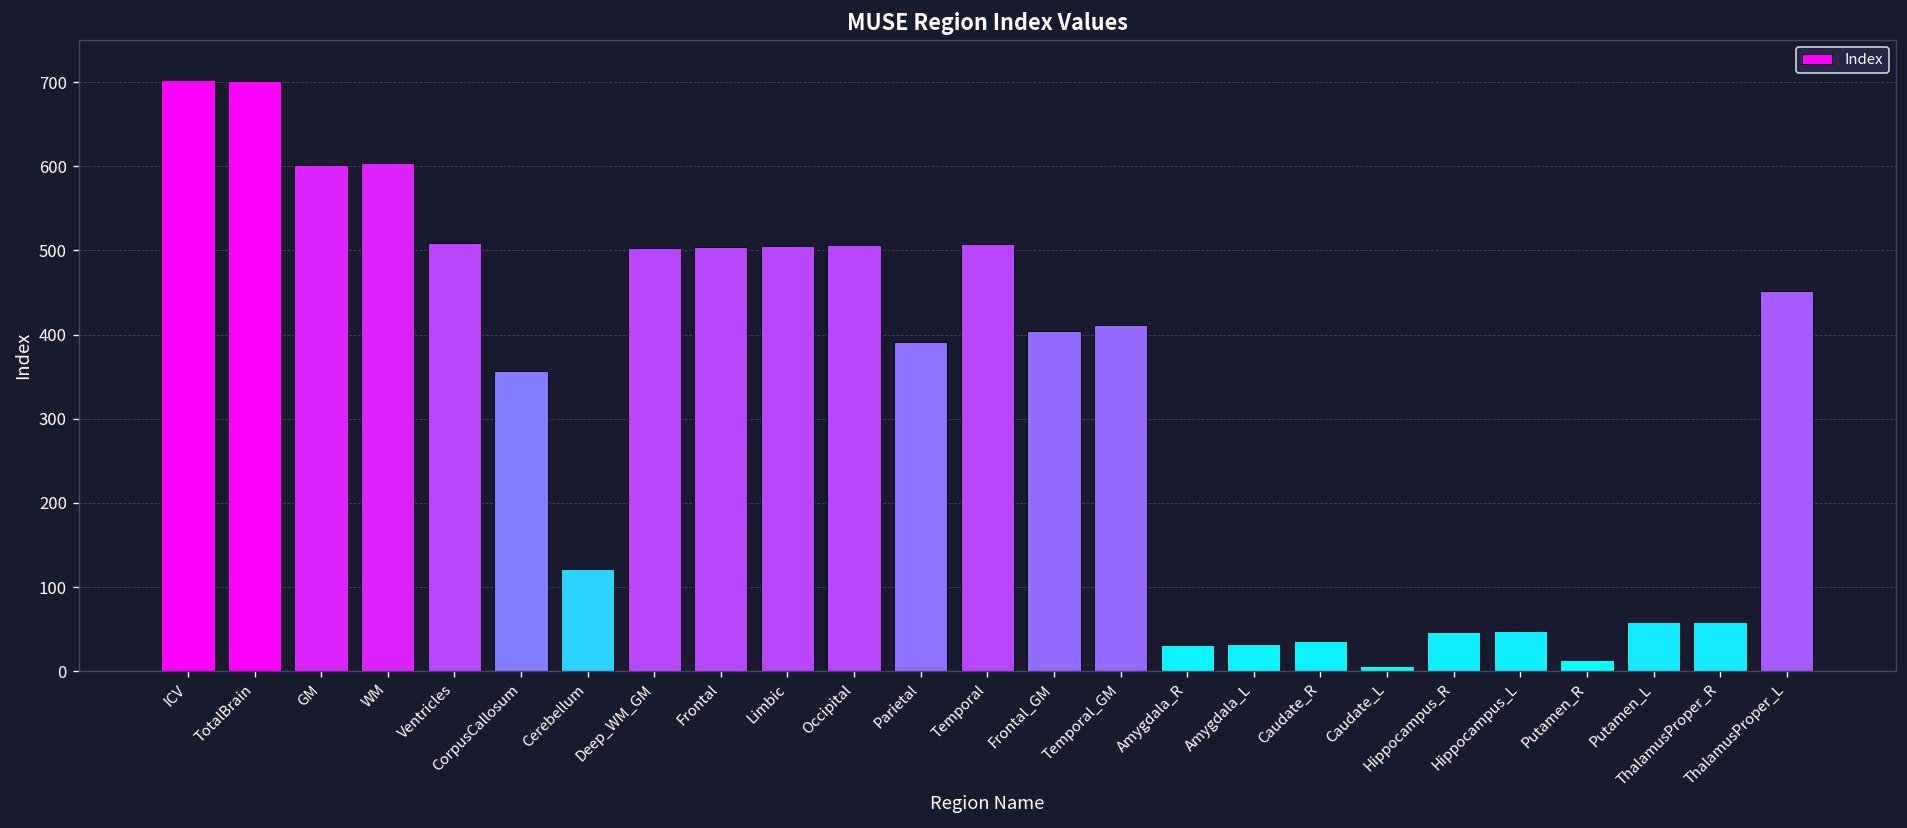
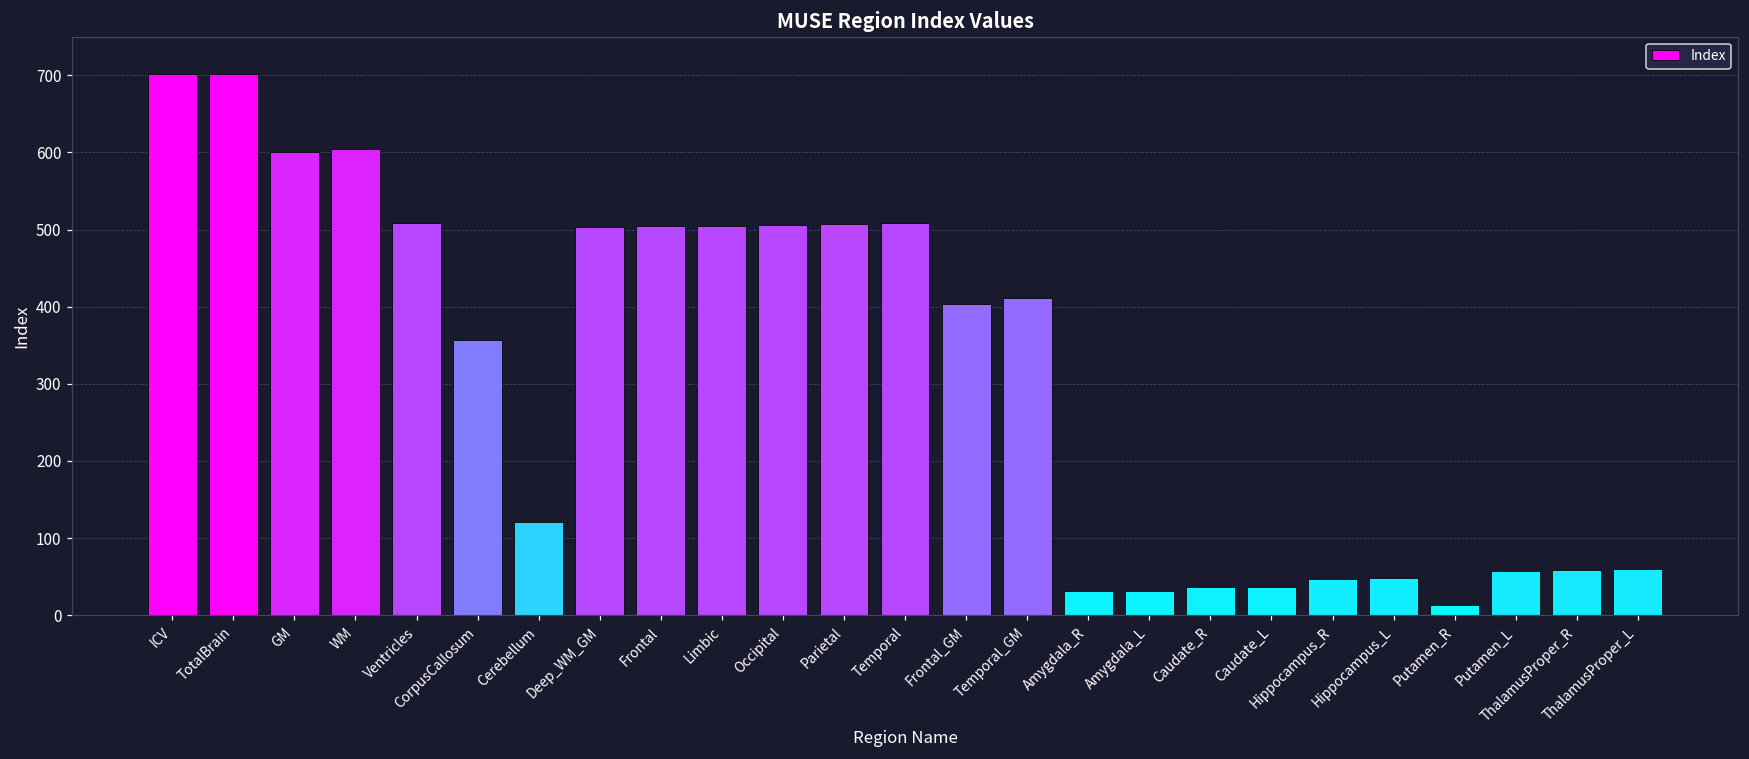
  {
    "ICV": 700,
    "TotalBrain": 700,
    "GM": 600,
    "WM": 600,
    "Ventricles": 510,
    "CorpusCallosum": 360,
    "Cerebellum": 120,
    "Deep_WM_GM": 500,
    "Frontal": 500,
    "Limbic": 510,
    "Occipital": 510,
-   "Parietal": 390,
+   "Parietal": 510,
    "Temporal": 510,
    "Frontal_GM": 400,
    "Temporal_GM": 410,
    "Amygdala_R": 30,
    "Amygdala_L": 30,
    "Caudate_R": 40,
-   "Caudate_L": 10,
+   "Caudate_L": 40,
    "Hippocampus_R": 50,
    "Hippocampus_L": 50,
    "Putamen_R": 10,
    "Putamen_L": 60,
    "ThalamusProper_R": 60,
-   "ThalamusProper_L": 450
+   "ThalamusProper_L": 60
  }
